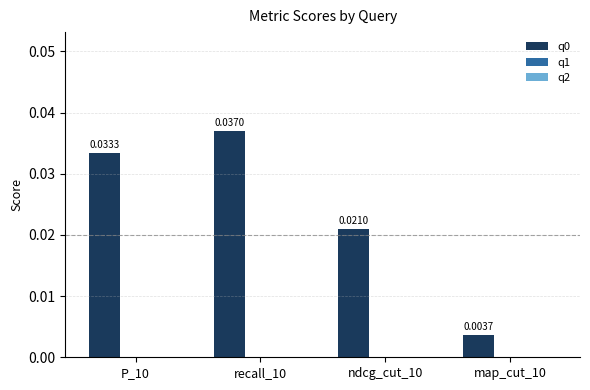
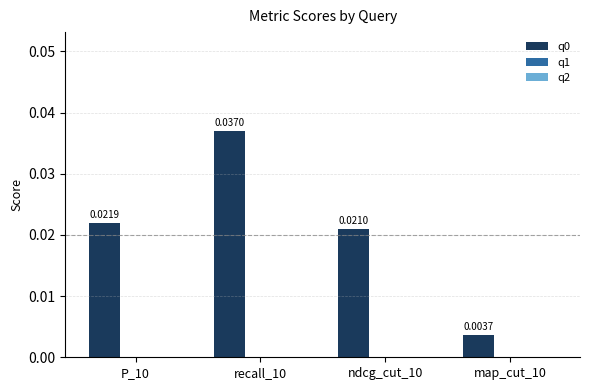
  {
    "q0": {
-     "P_10": 0.0333,
+     "P_10": 0.0219,
      "recall_10": 0.0370,
      "ndcg_cut_10": 0.0210,
      "map_cut_10": 0.0037
    },
    "q1": {
      "P_10": 0.000,
      "recall_10": 0.000,
      "ndcg_cut_10": 0.000,
      "map_cut_10": 0.000
    },
    "q2": {
      "P_10": 0.000,
      "recall_10": 0.000,
      "ndcg_cut_10": 0.000,
      "map_cut_10": 0.000
    }
  }
